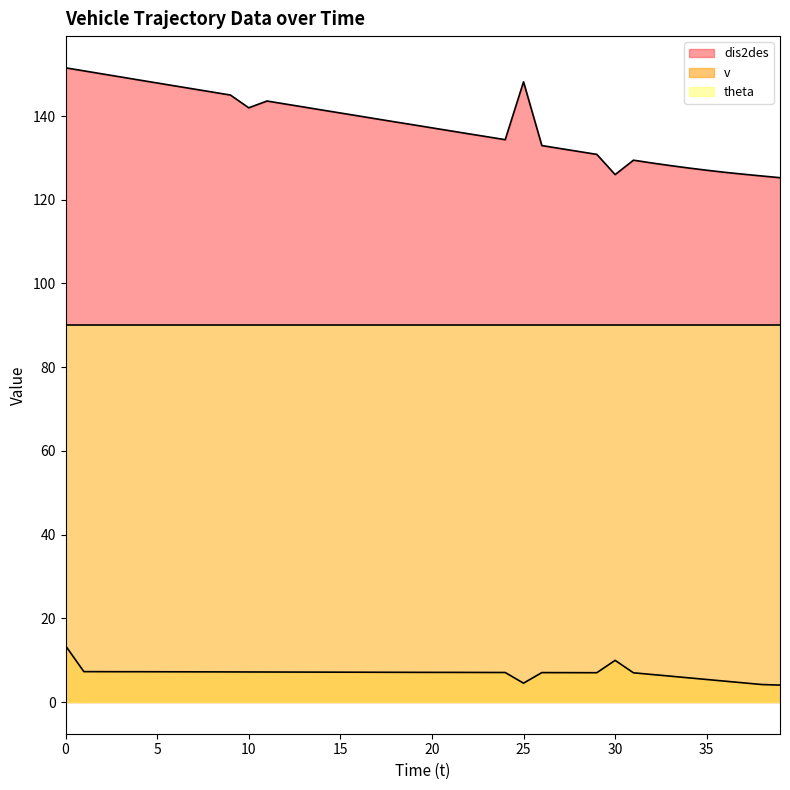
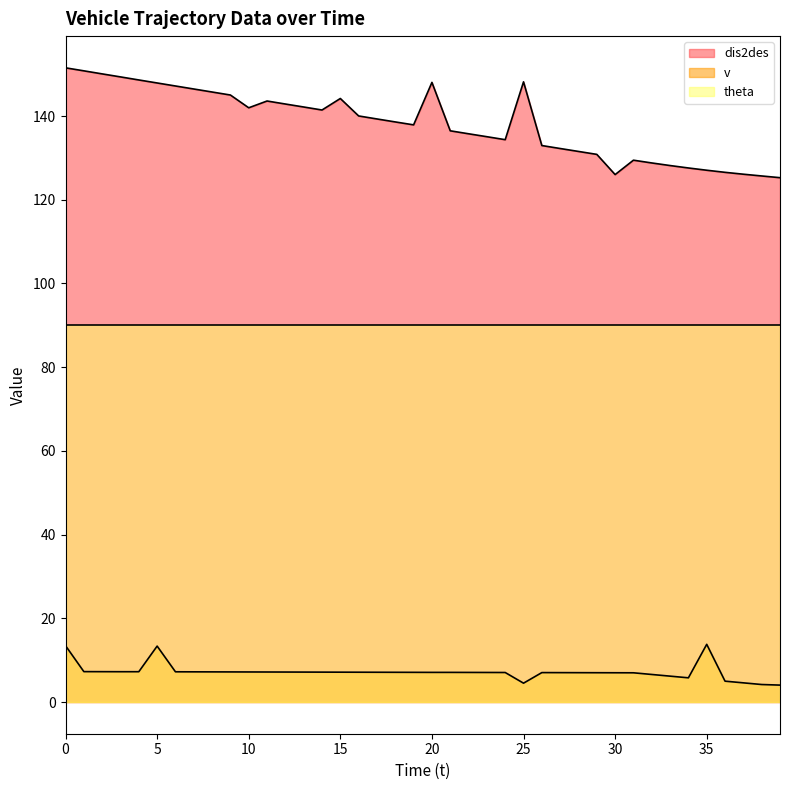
  {
    "dis2des": {
      "0": 152,
      "5": 148,
      "10": 142,
-     "15": 141,
-     "20": 137,
+     "15": 144,
+     "20": 148,
      "25": 148,
      "30": 126,
      "35": 127
    },
    "v": {
      "0": 13,
-     "5": 7,
+     "5": 13,
      "10": 7,
      "15": 7,
      "20": 7,
      "25": 5,
-     "30": 10,
-     "35": 5
+     "30": 7,
+     "35": 14
    },
    "theta": {
      "0": 90,
      "5": 90,
      "10": 90,
      "15": 90,
      "20": 90,
      "25": 90,
      "30": 90,
      "35": 90
    }
  }
